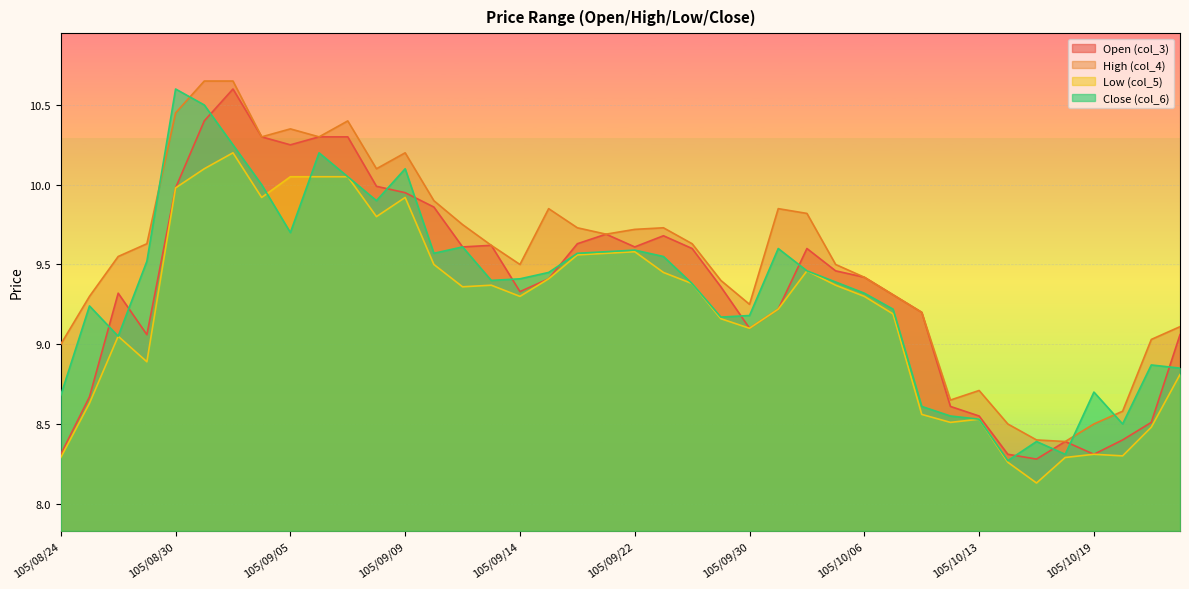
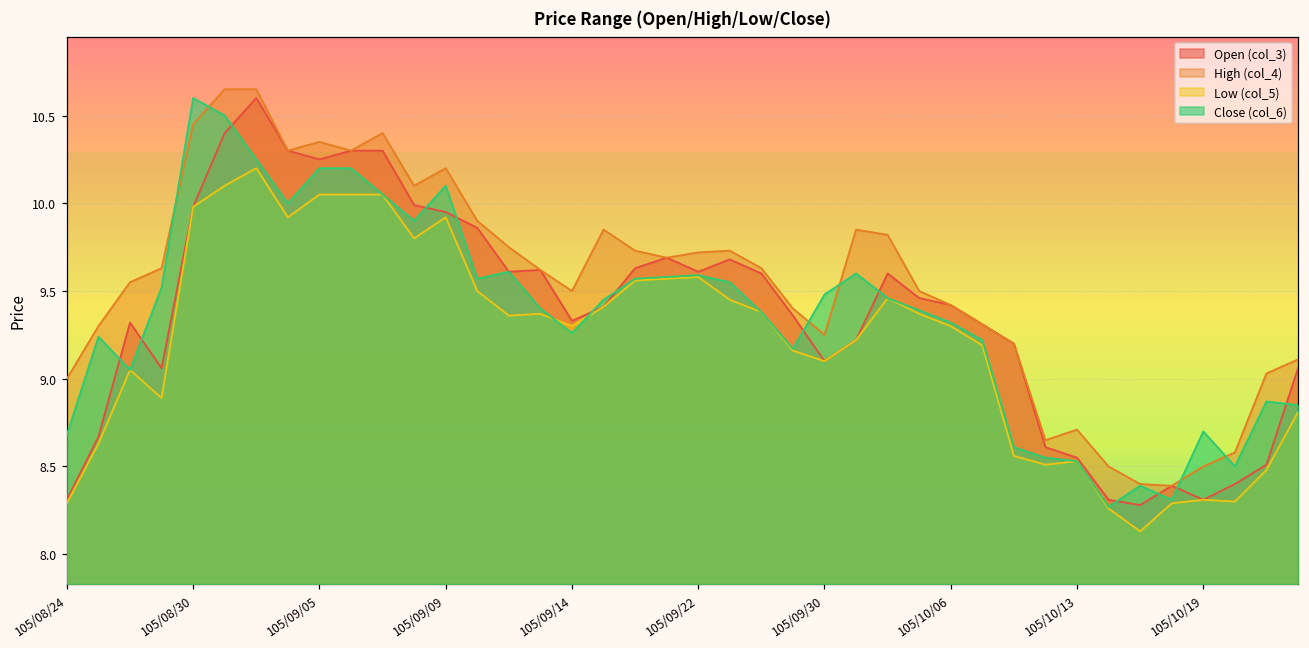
  {
    "Close (col_6)": {
      "105/08/24": 8.68,
      "105/08/30": 10.60,
-     "105/09/05": 9.7,
+     "105/09/05": 10.2,
      "105/09/09": 10.10,
-     "105/09/14": 9.41,
-     "105/09/30": 9.18,
+     "105/09/14": 9.26,
+     "105/09/30": 9.48,
      "105/10/06": 9.32,
      "105/10/19": 8.70
    }
  }
